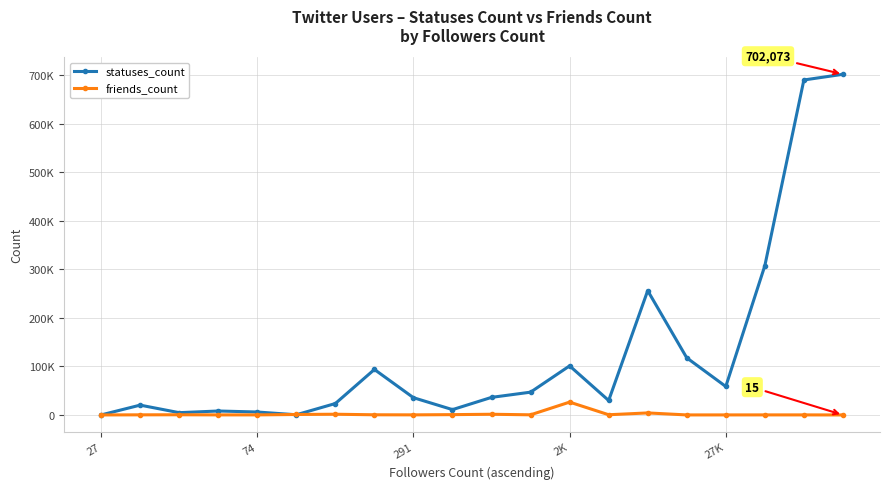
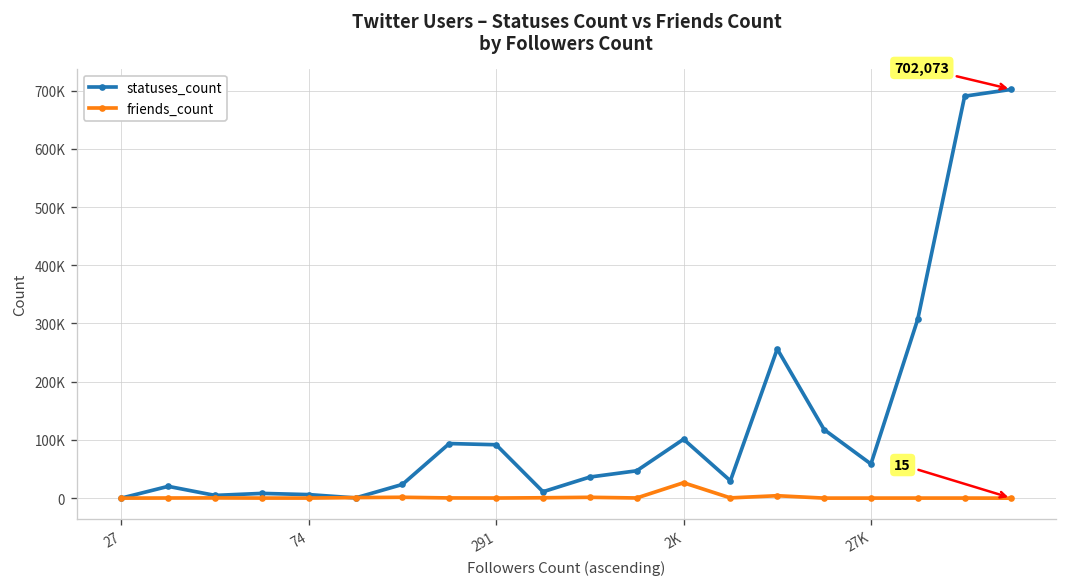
  {
    "statuses_count": {
      "74": 10000,
-     "291": 40000,
+     "291": 90000,
      "2K": 100000,
      "27K": 60000
    },
    "friends_count": {
      "74": 0,
      "291": 0,
      "2K": 30000,
      "27K": 0
    }
  }
